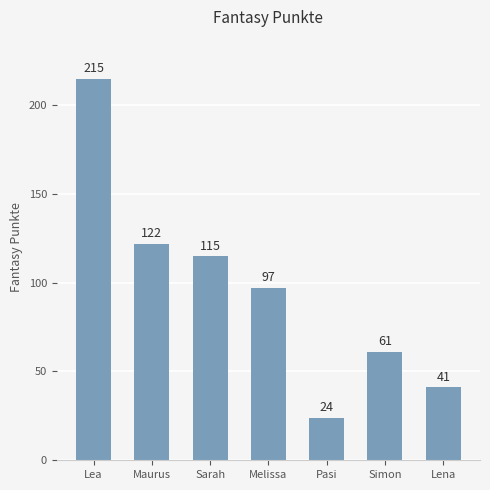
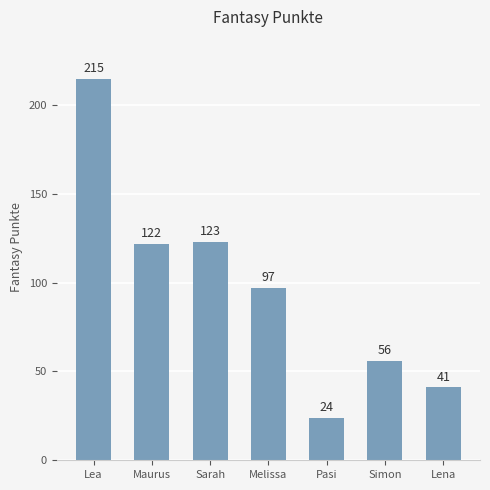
  {
    "Lea": 215,
    "Maurus": 122,
-   "Sarah": 115,
+   "Sarah": 123,
    "Melissa": 97,
    "Pasi": 24,
-   "Simon": 61,
+   "Simon": 56,
    "Lena": 41
  }
